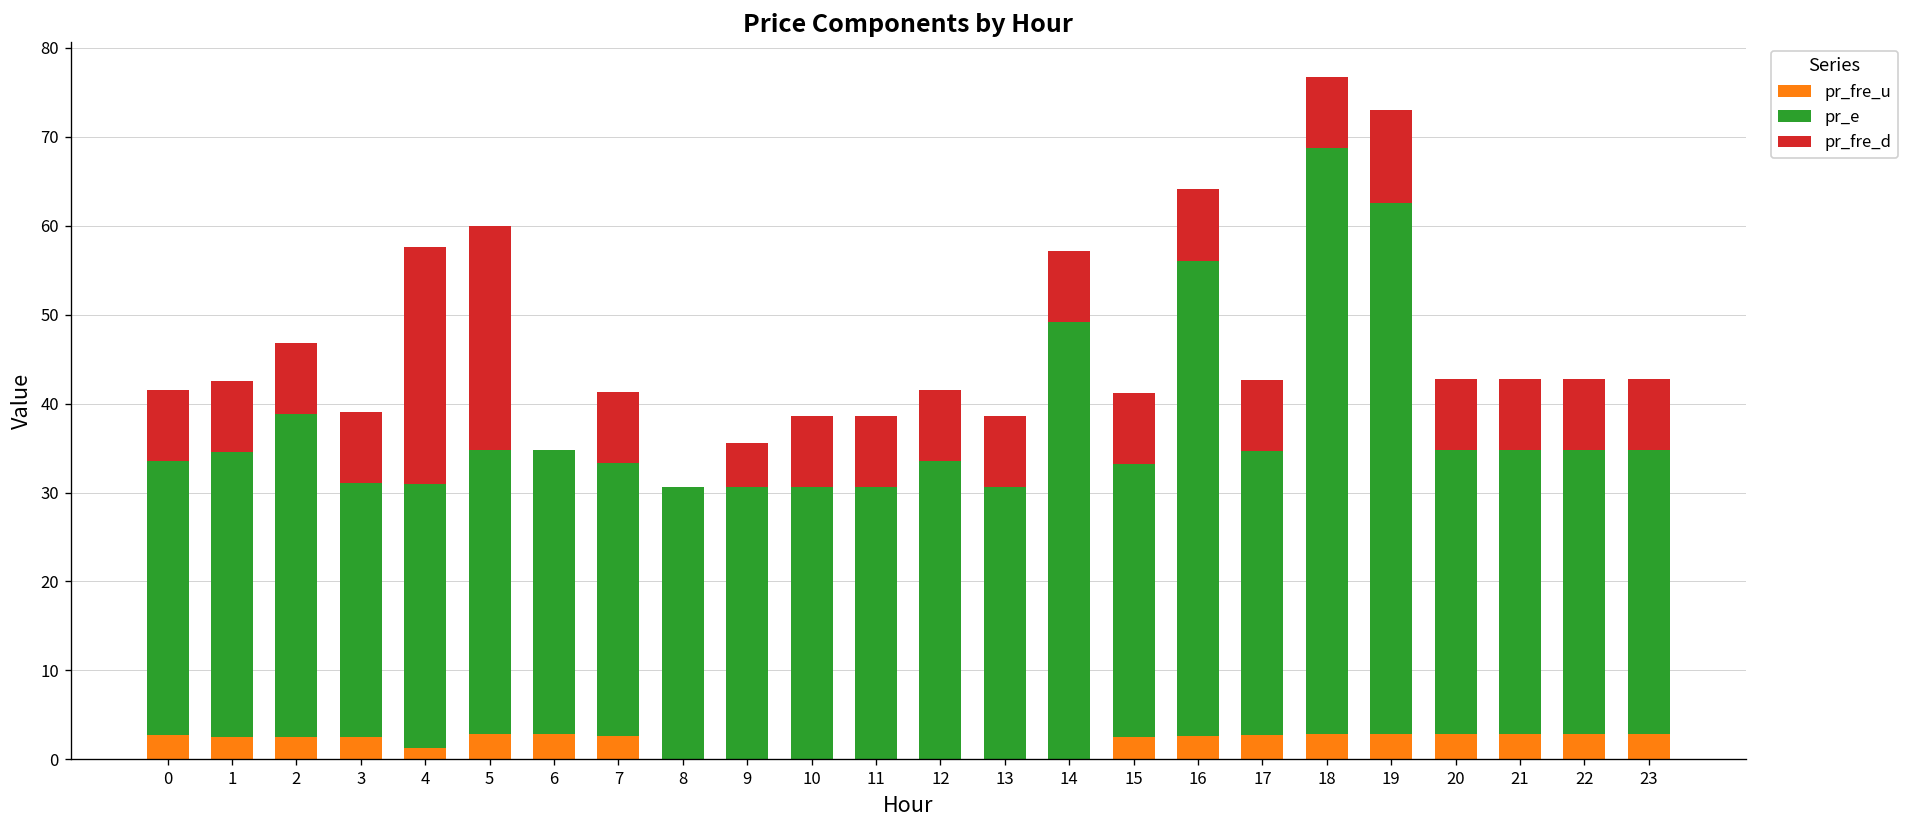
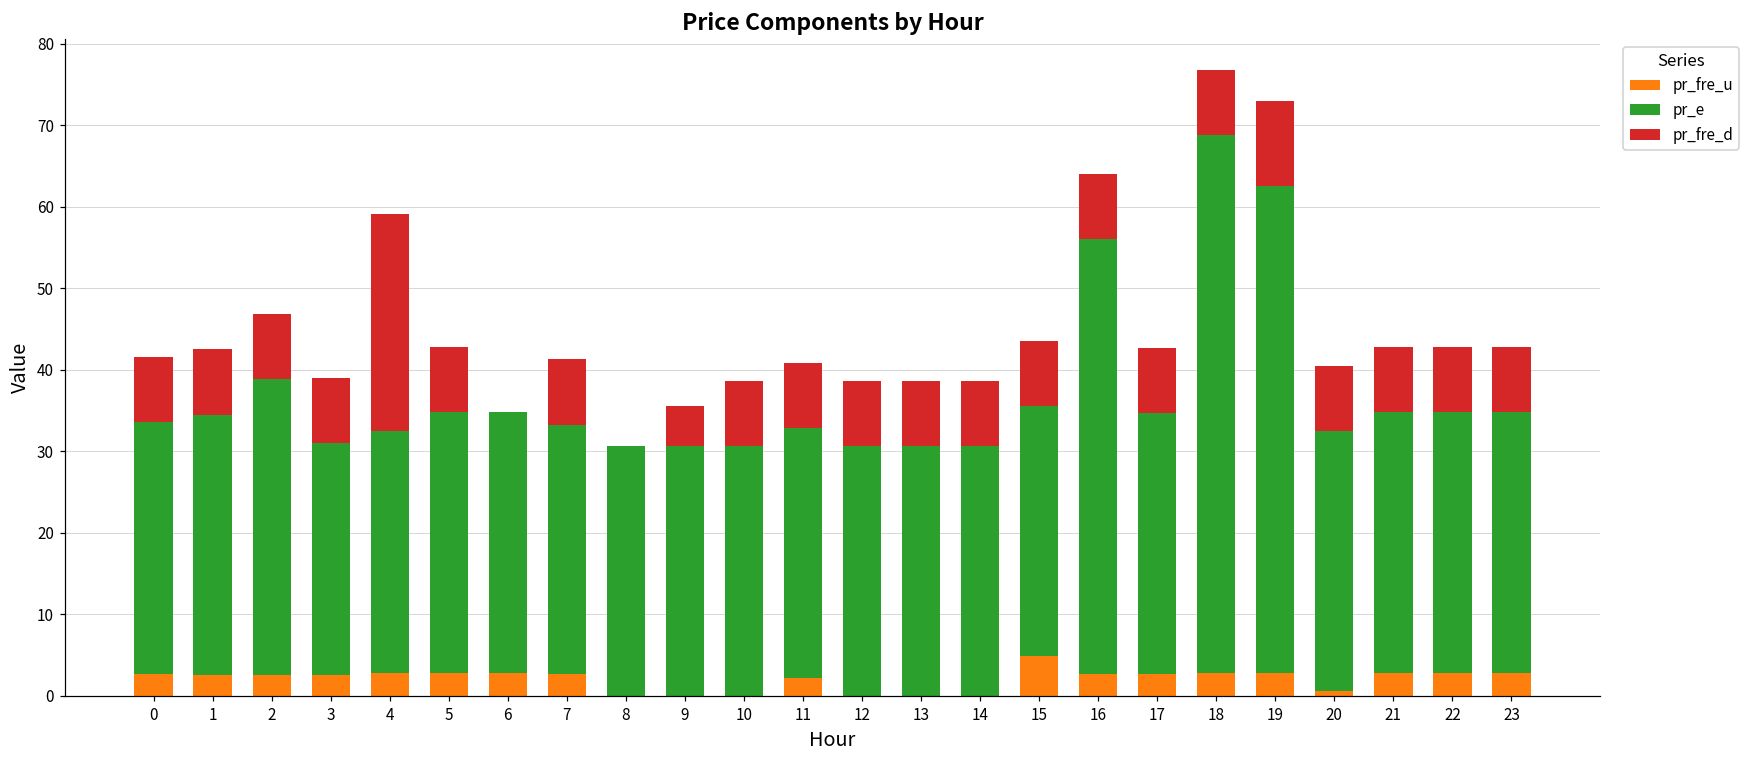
  {
    "pr_fre_u": {
      "0": 3,
      "1": 3,
      "2": 3,
      "3": 3,
-     "4": 1,
+     "4": 3,
      "5": 3,
      "6": 3,
      "7": 3,
-     "11": 0,
-     "15": 3,
+     "11": 2,
+     "15": 5,
      "16": 3,
      "17": 3,
      "18": 3,
      "19": 3,
-     "20": 3,
+     "20": 1,
      "21": 3,
      "22": 3,
      "23": 3
    },
    "pr_e": {
      "0": 31,
      "1": 32,
      "2": 36,
      "3": 28,
      "4": 30,
      "5": 32,
      "6": 32,
      "7": 31,
      "8": 31,
      "9": 31,
      "10": 31,
      "11": 31,
-     "12": 34,
+     "12": 31,
      "13": 31,
-     "14": 49,
+     "14": 31,
      "15": 31,
      "16": 53,
      "17": 32,
      "18": 66,
      "19": 60,
      "20": 32,
      "21": 32,
      "22": 32,
      "23": 32
    },
    "pr_fre_d": {
      "0": 8,
      "1": 8,
      "2": 8,
      "3": 8,
      "4": 27,
-     "5": 25,
+     "5": 8,
      "7": 8,
      "9": 5,
      "10": 8,
      "11": 8,
      "12": 8,
      "13": 8,
      "14": 8,
      "15": 8,
      "16": 8,
      "17": 8,
      "18": 8,
      "19": 10,
      "20": 8,
      "21": 8,
      "22": 8,
      "23": 8
    }
  }
